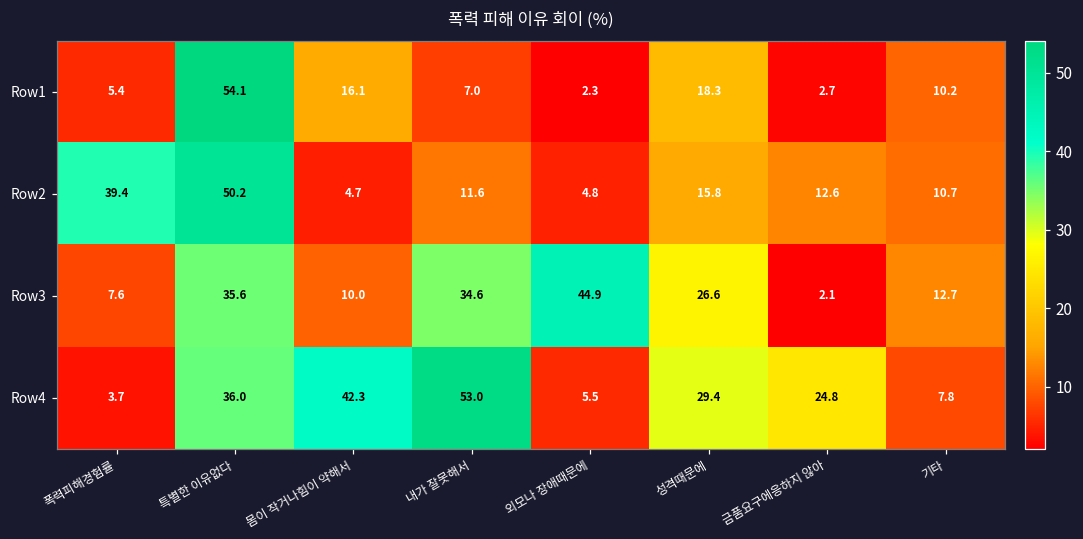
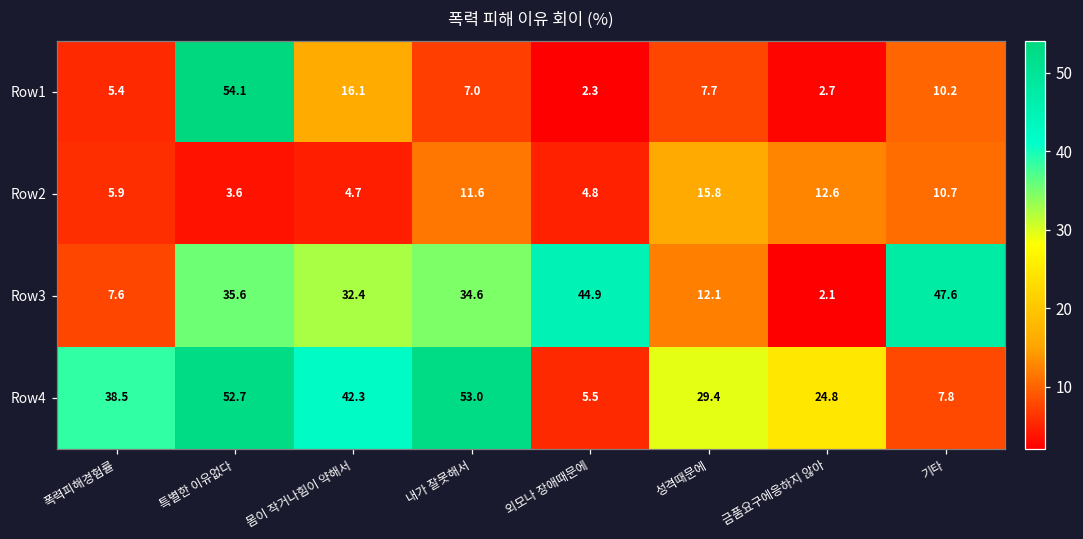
  {
    "Row1": {
      "폭력피해경험률": 5.4,
      "특별한 이유없다": 54.1,
      "몸이 작거나힘이 약해서": 16.1,
      "내가 잘못해서": 7.0,
      "외모나 장애때문에": 2.3,
-     "성격때문에": 18.3,
+     "성격때문에": 7.7,
      "금품요구에응하지 않아": 2.7,
      "기타": 10.2
    },
    "Row2": {
-     "폭력피해경험률": 39.4,
-     "특별한 이유없다": 50.2,
+     "폭력피해경험률": 5.9,
+     "특별한 이유없다": 3.6,
      "몸이 작거나힘이 약해서": 4.7,
      "내가 잘못해서": 11.6,
      "외모나 장애때문에": 4.8,
      "성격때문에": 15.8,
      "금품요구에응하지 않아": 12.6,
      "기타": 10.7
    },
    "Row3": {
      "폭력피해경험률": 7.6,
      "특별한 이유없다": 35.6,
-     "몸이 작거나힘이 약해서": 10.0,
+     "몸이 작거나힘이 약해서": 32.4,
      "내가 잘못해서": 34.6,
      "외모나 장애때문에": 44.9,
-     "성격때문에": 26.6,
+     "성격때문에": 12.1,
      "금품요구에응하지 않아": 2.1,
-     "기타": 12.7
+     "기타": 47.6
    },
    "Row4": {
-     "폭력피해경험률": 3.7,
-     "특별한 이유없다": 36.0,
+     "폭력피해경험률": 38.5,
+     "특별한 이유없다": 52.7,
      "몸이 작거나힘이 약해서": 42.3,
      "내가 잘못해서": 53.0,
      "외모나 장애때문에": 5.5,
      "성격때문에": 29.4,
      "금품요구에응하지 않아": 24.8,
      "기타": 7.8
    }
  }
